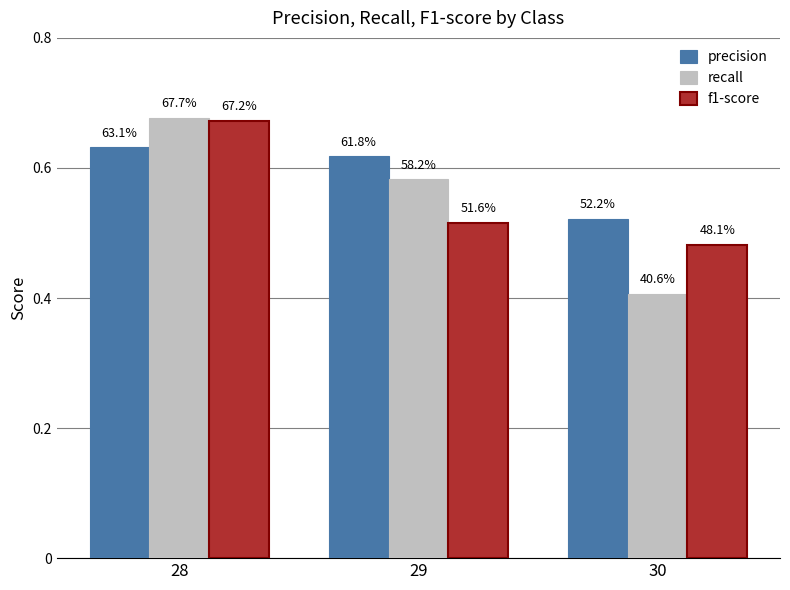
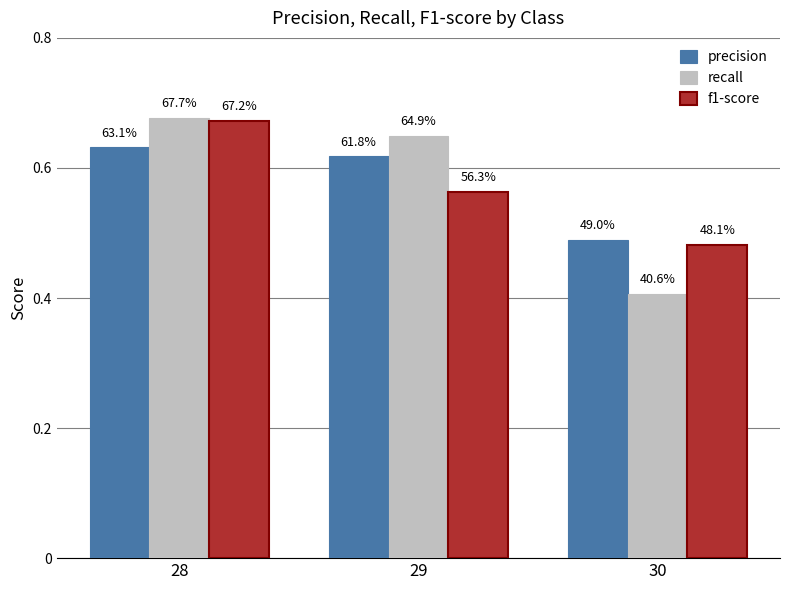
  {
    "precision": {
      "28": "63.1%",
      "29": "61.8%",
-     "30": "52.2%"
+     "30": "49.0%"
    },
    "recall": {
      "28": "67.7%",
-     "29": "58.2%",
+     "29": "64.9%",
      "30": "40.6%"
    },
    "f1-score": {
      "28": "67.2%",
-     "29": "51.6%",
+     "29": "56.3%",
      "30": "48.1%"
    }
  }
